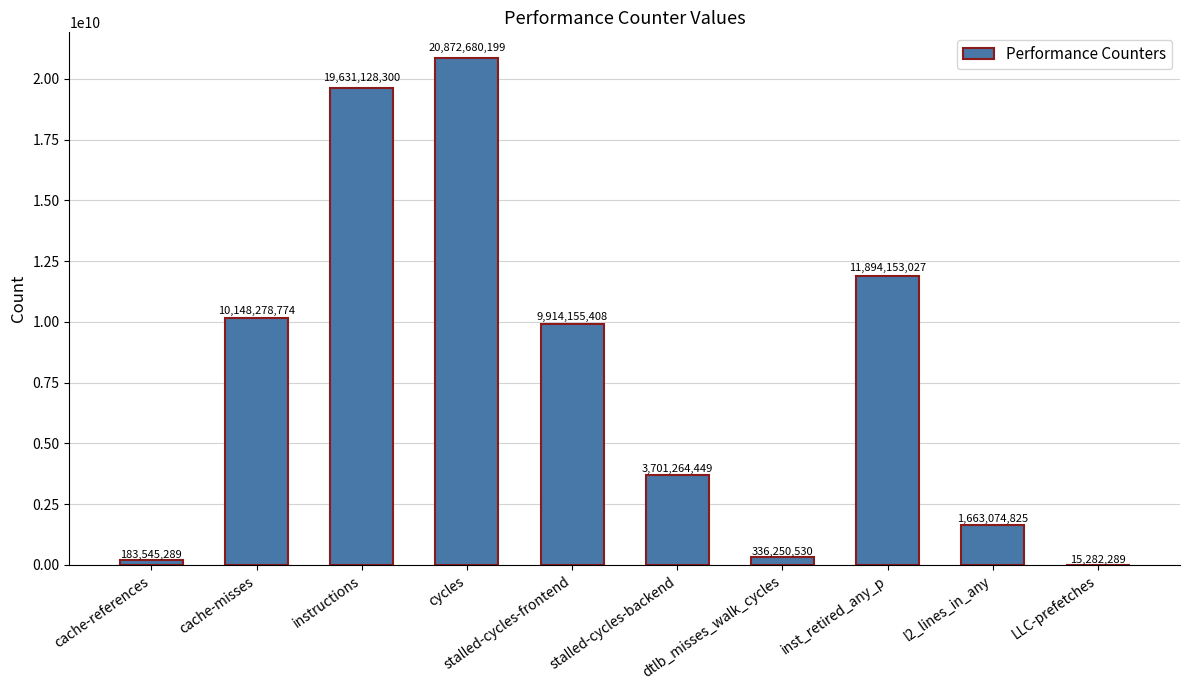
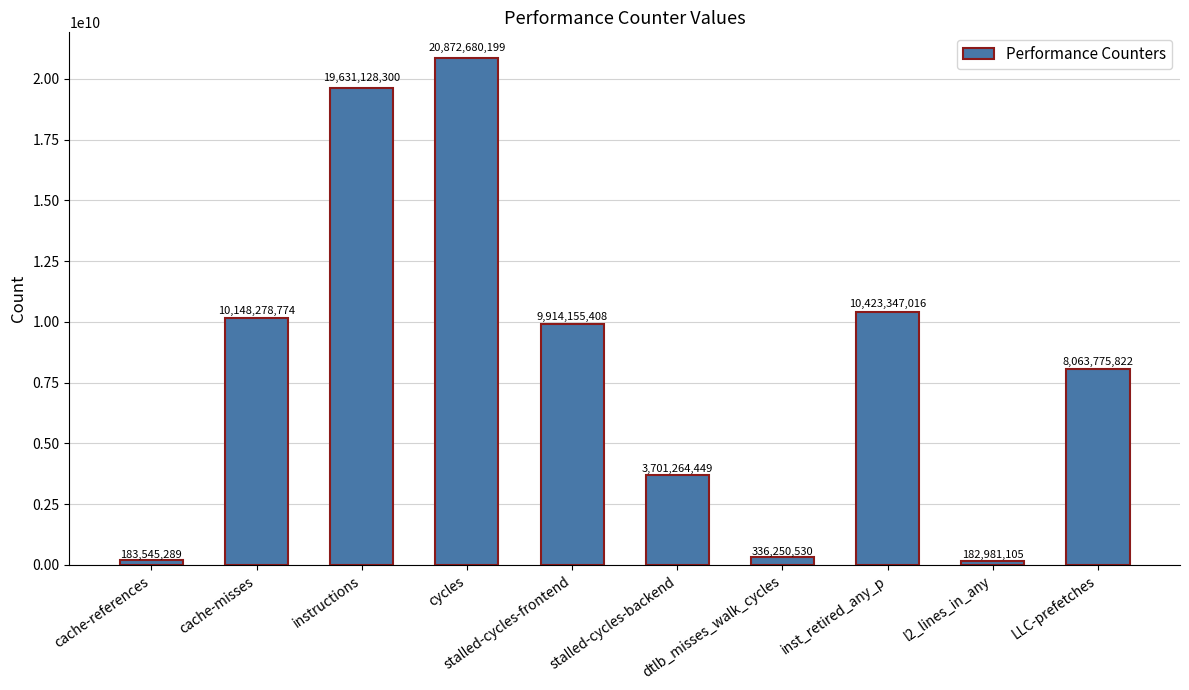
  {
    "cache-references": "183,545,289",
    "cache-misses": "10,148,278,774",
    "instructions": "19,631,128,300",
    "cycles": "20,872,680,199",
    "stalled-cycles-frontend": "9,914,155,408",
    "stalled-cycles-backend": "3,701,264,449",
    "dtlb_misses_walk_cycles": "336,250,530",
-   "inst_retired_any_p": "11,894,153,027",
-   "l2_lines_in_any": "1,663,074,825",
-   "LLC-prefetches": "15,282,289"
+   "inst_retired_any_p": "10,423,347,016",
+   "l2_lines_in_any": "182,981,105",
+   "LLC-prefetches": "8,063,775,822"
  }
